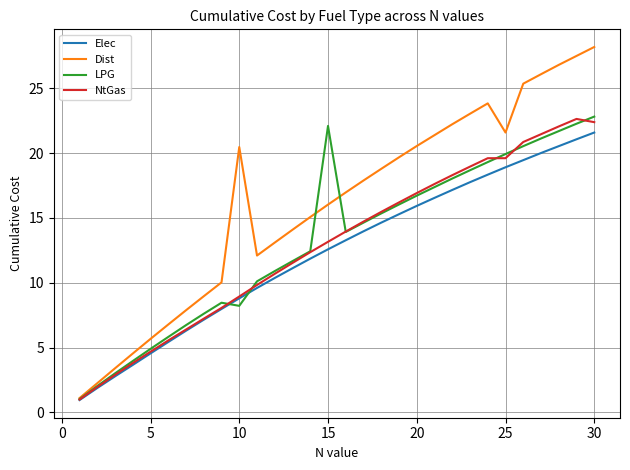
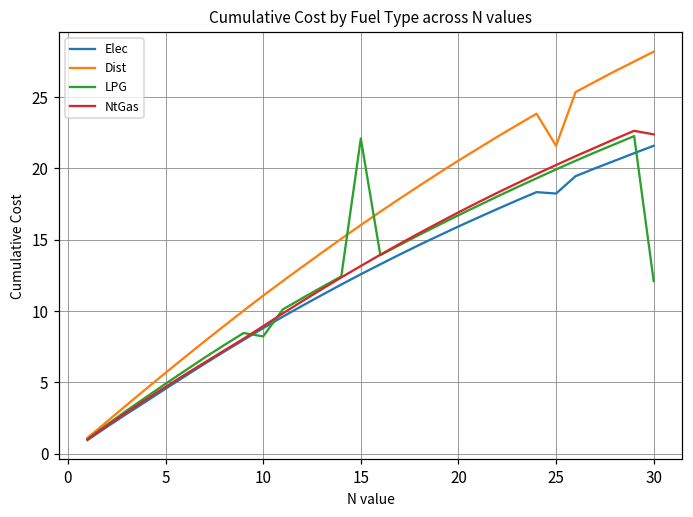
  {
    "Elec": {
      "15": 12.6,
      "20": 15.9,
-     "25": 18.9,
+     "25": 18.2,
      "30": 21.6
    },
    "Dist": {
      "5": 5.7,
-     "10": 20.5,
+     "10": 11.1,
      "15": 16.0,
      "20": 20.6,
      "25": 21.6,
      "30": 28.2
    },
    "LPG": {
      "5": 4.9,
      "10": 8.2,
      "15": 22.1,
      "20": 16.7,
      "25": 19.9,
-     "30": 22.8
+     "30": 12.1
    },
    "NtGas": {
      "15": 13.2,
      "20": 16.9,
-     "25": 19.6,
+     "25": 20.2,
      "30": 22.4
    }
  }
